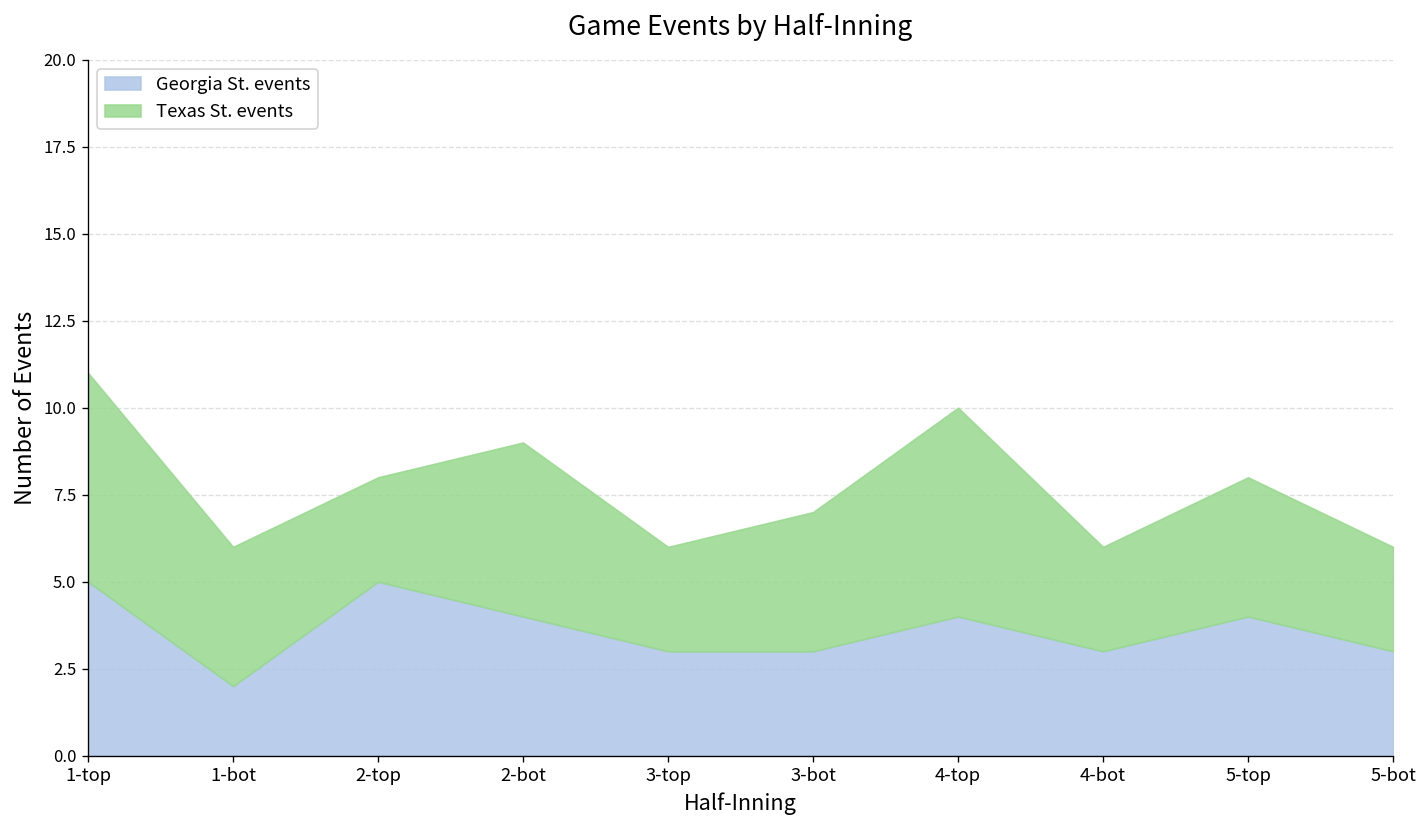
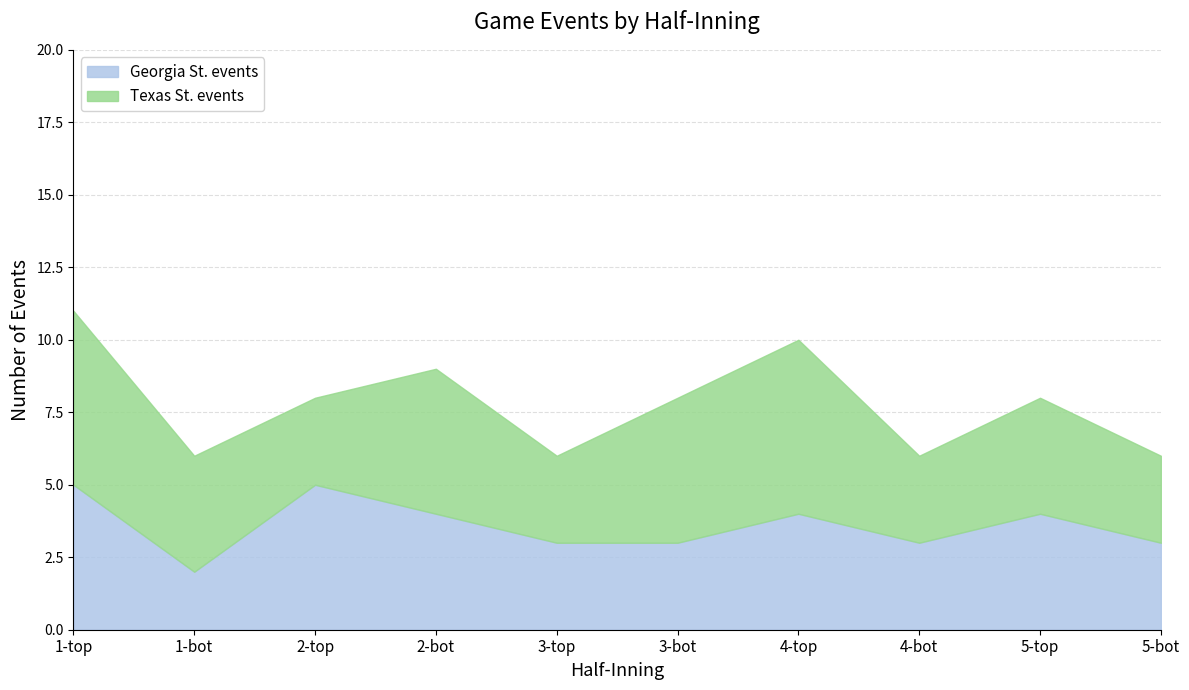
  {
    "Georgia St. events": {
      "1-top": 5,
      "1-bot": 2,
      "2-top": 5,
      "2-bot": 4,
      "3-top": 3,
      "3-bot": 3,
      "4-top": 4,
      "4-bot": 3,
      "5-top": 4,
      "5-bot": 3
    },
    "Texas St. events": {
      "1-top": 6,
      "1-bot": 4,
      "2-top": 3,
      "2-bot": 5,
      "3-top": 3,
-     "3-bot": 4,
+     "3-bot": 5,
      "4-top": 6,
      "4-bot": 3,
      "5-top": 4,
      "5-bot": 3
    }
  }
